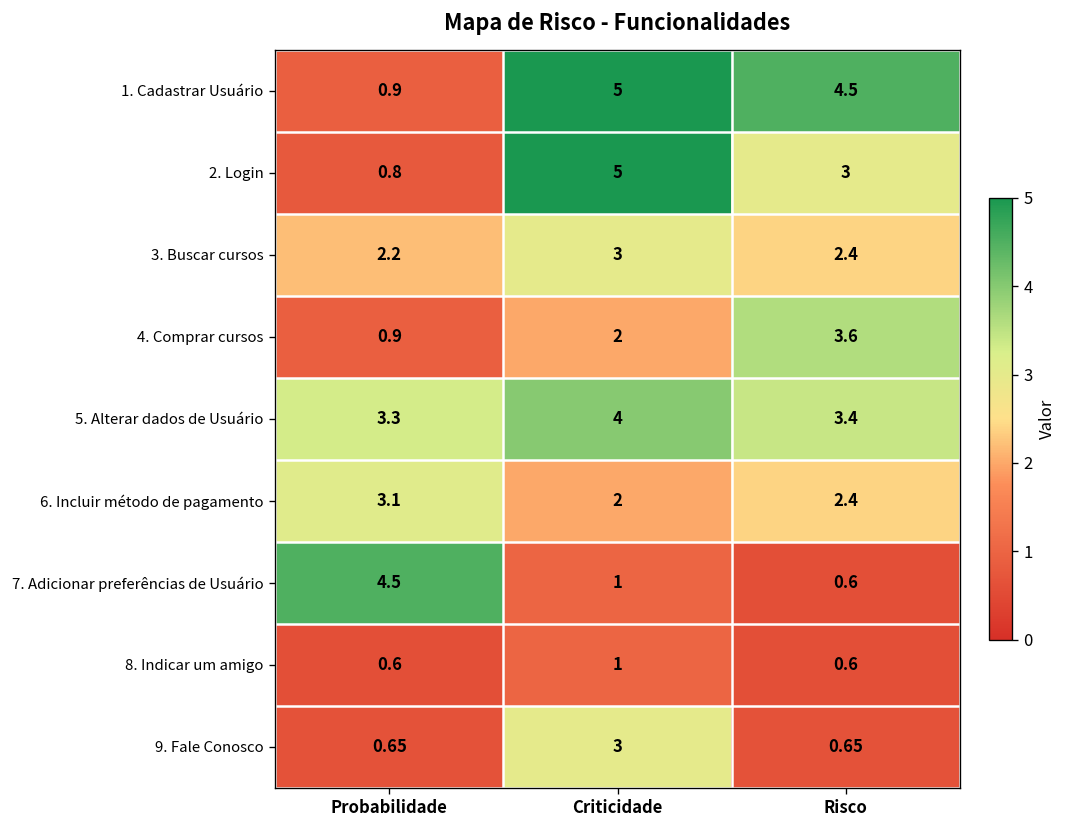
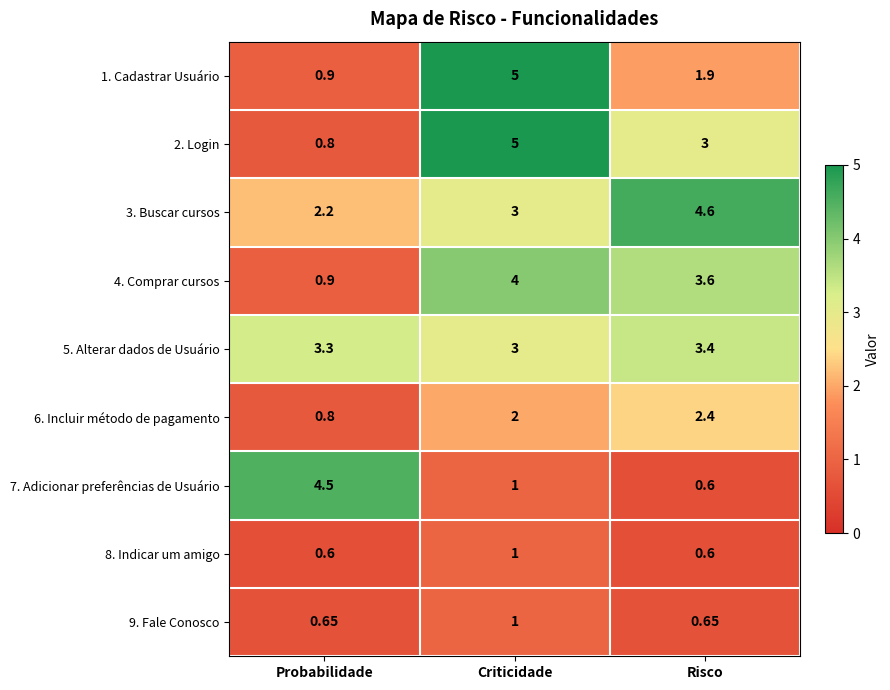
  {
    "1. Cadastrar Usuário": {
      "Probabilidade": 0.9,
      "Criticidade": 5,
-     "Risco": 4.5
+     "Risco": 1.9
    },
    "2. Login": {
      "Probabilidade": 0.8,
      "Criticidade": 5,
      "Risco": 3
    },
    "3. Buscar cursos": {
      "Probabilidade": 2.2,
      "Criticidade": 3,
-     "Risco": 2.4
+     "Risco": 4.6
    },
    "4. Comprar cursos": {
      "Probabilidade": 0.9,
-     "Criticidade": 2,
+     "Criticidade": 4,
      "Risco": 3.6
    },
    "5. Alterar dados de Usuário": {
      "Probabilidade": 3.3,
-     "Criticidade": 4,
+     "Criticidade": 3,
      "Risco": 3.4
    },
    "6. Incluir método de pagamento": {
-     "Probabilidade": 3.1,
+     "Probabilidade": 0.8,
      "Criticidade": 2,
      "Risco": 2.4
    },
    "7. Adicionar preferências de Usuário": {
      "Probabilidade": 4.5,
      "Criticidade": 1,
      "Risco": 0.6
    },
    "8. Indicar um amigo": {
      "Probabilidade": 0.6,
      "Criticidade": 1,
      "Risco": 0.6
    },
    "9. Fale Conosco": {
      "Probabilidade": 0.65,
-     "Criticidade": 3,
+     "Criticidade": 1,
      "Risco": 0.65
    }
  }
